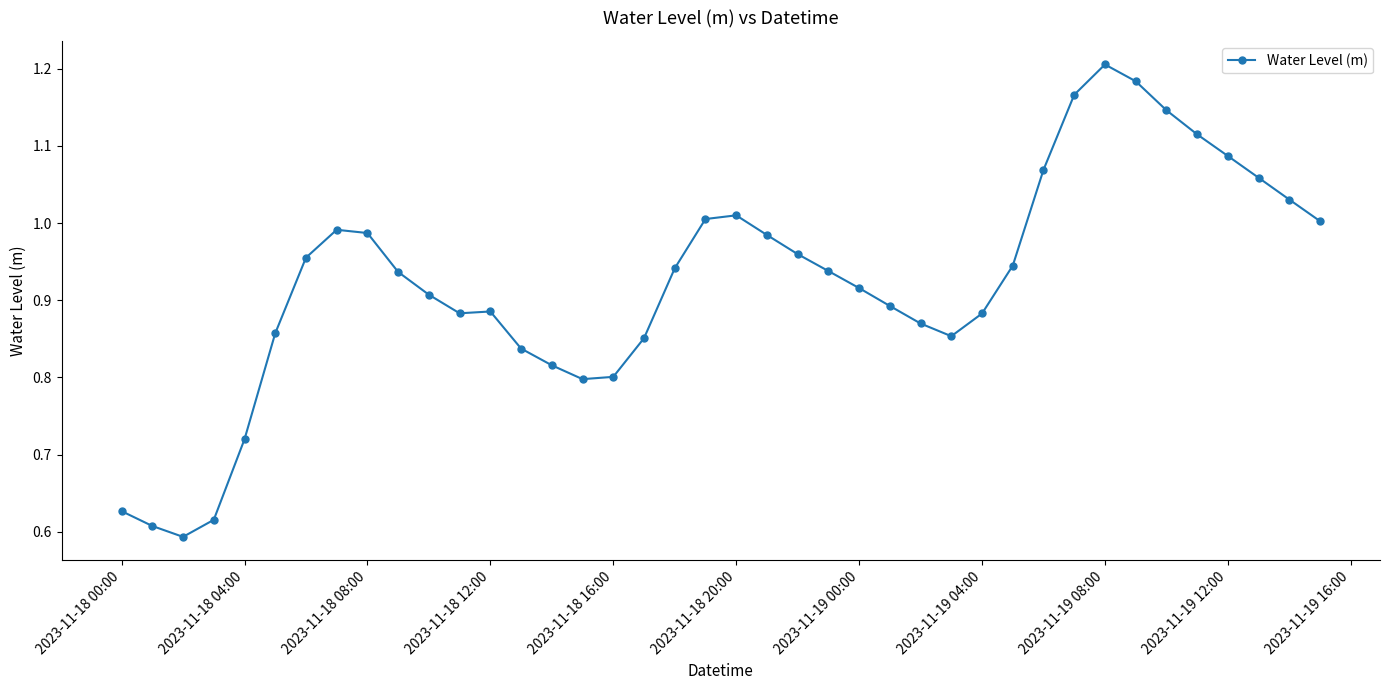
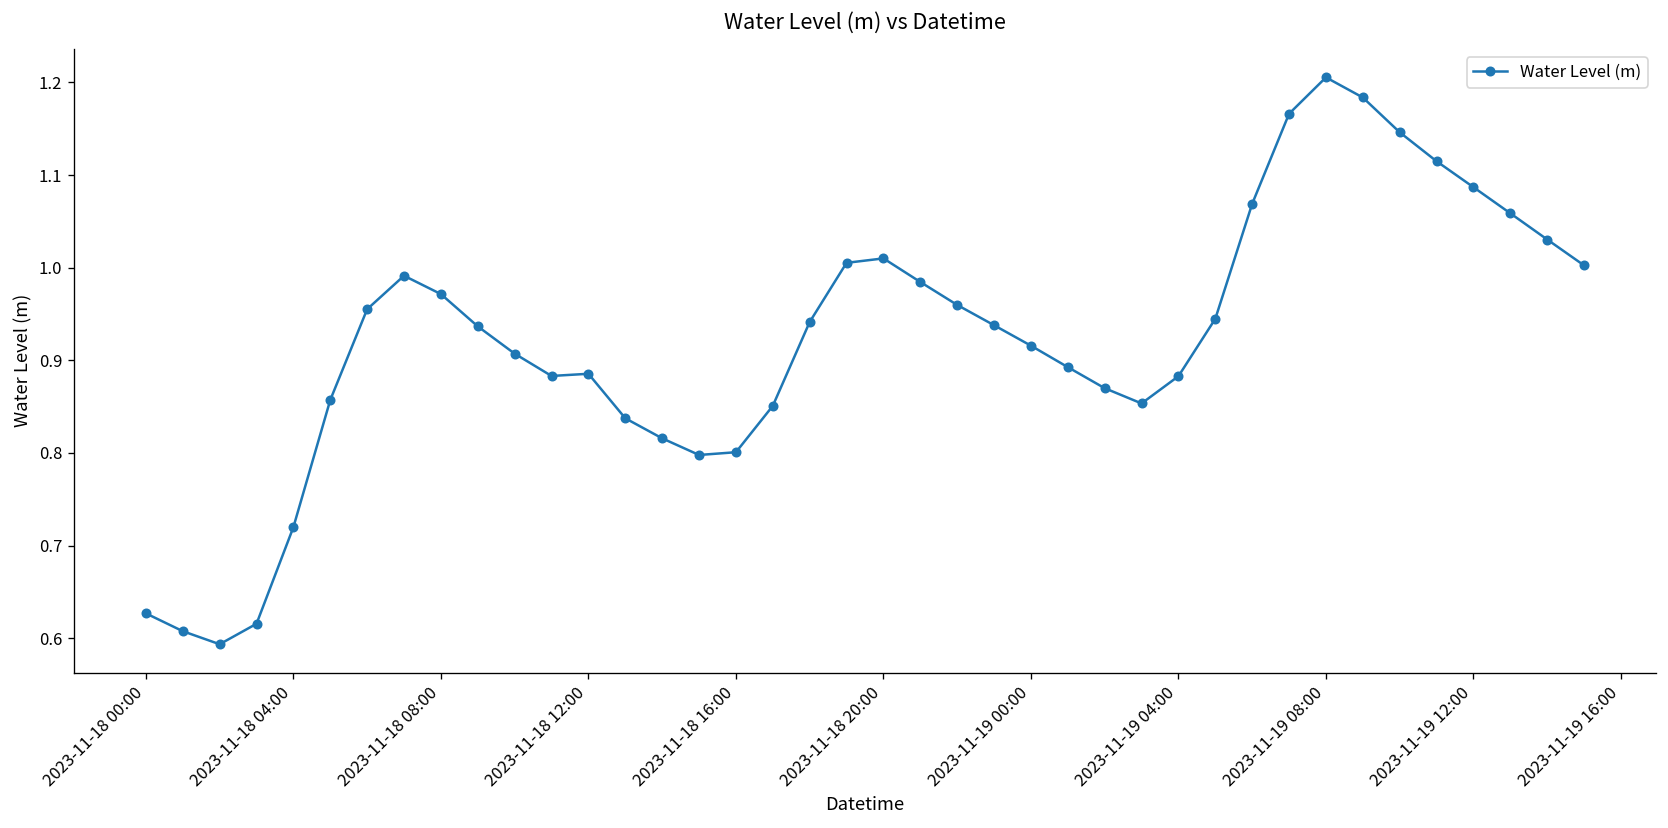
  {
    "2023-11-18 00:00": 0.63,
    "2023-11-18 04:00": 0.72,
-   "2023-11-18 08:00": 0.99,
+   "2023-11-18 08:00": 0.97,
    "2023-11-18 12:00": 0.89,
    "2023-11-18 16:00": 0.80,
    "2023-11-18 20:00": 1.01,
    "2023-11-19 00:00": 0.92,
    "2023-11-19 04:00": 0.88,
    "2023-11-19 08:00": 1.21,
    "2023-11-19 12:00": 1.09
  }
